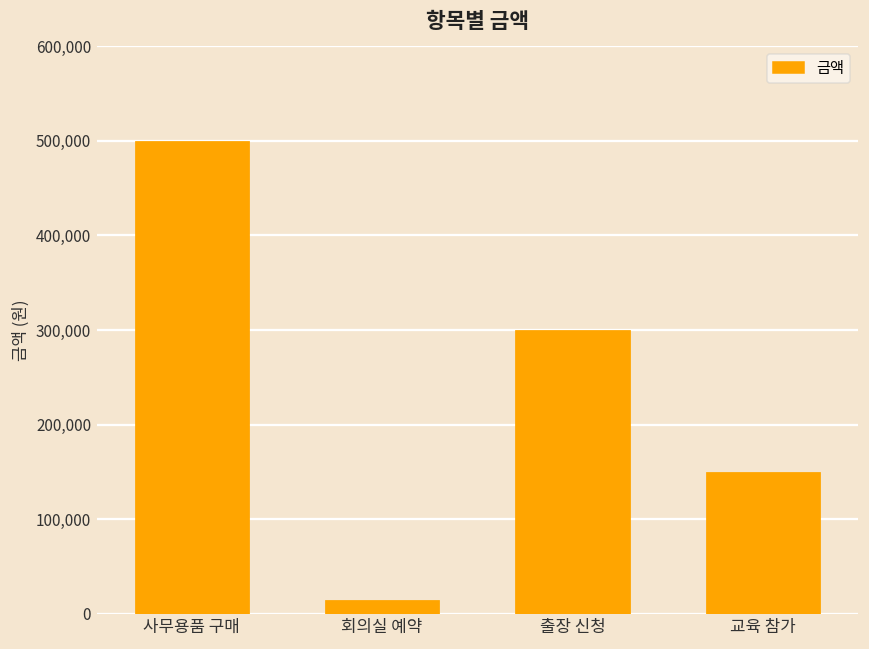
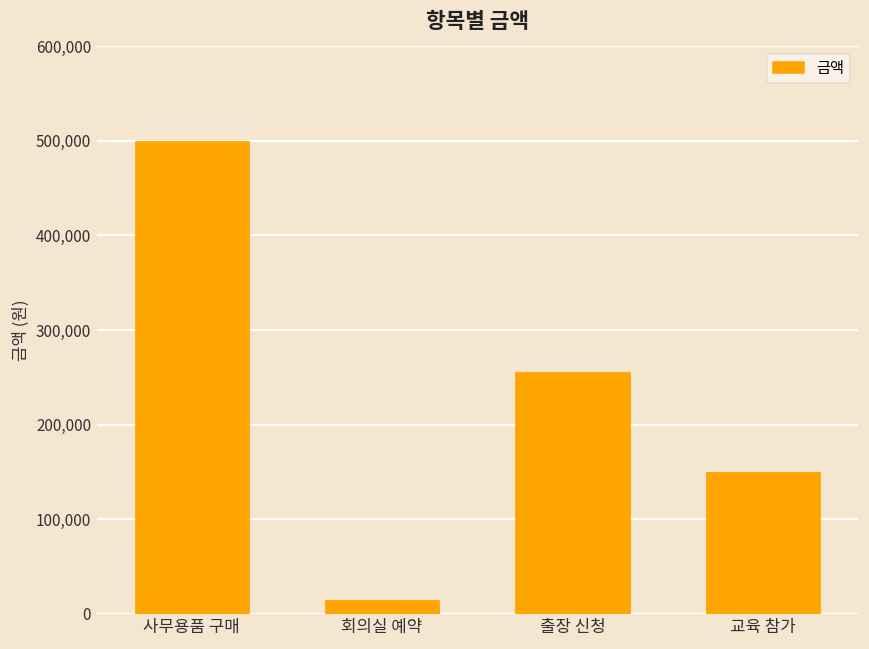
  {
    "사무용품 구매": "500,000",
    "회의실 예약": "10,000",
-   "출장 신청": "300,000",
+   "출장 신청": "260,000",
    "교육 참가": "150,000"
  }
